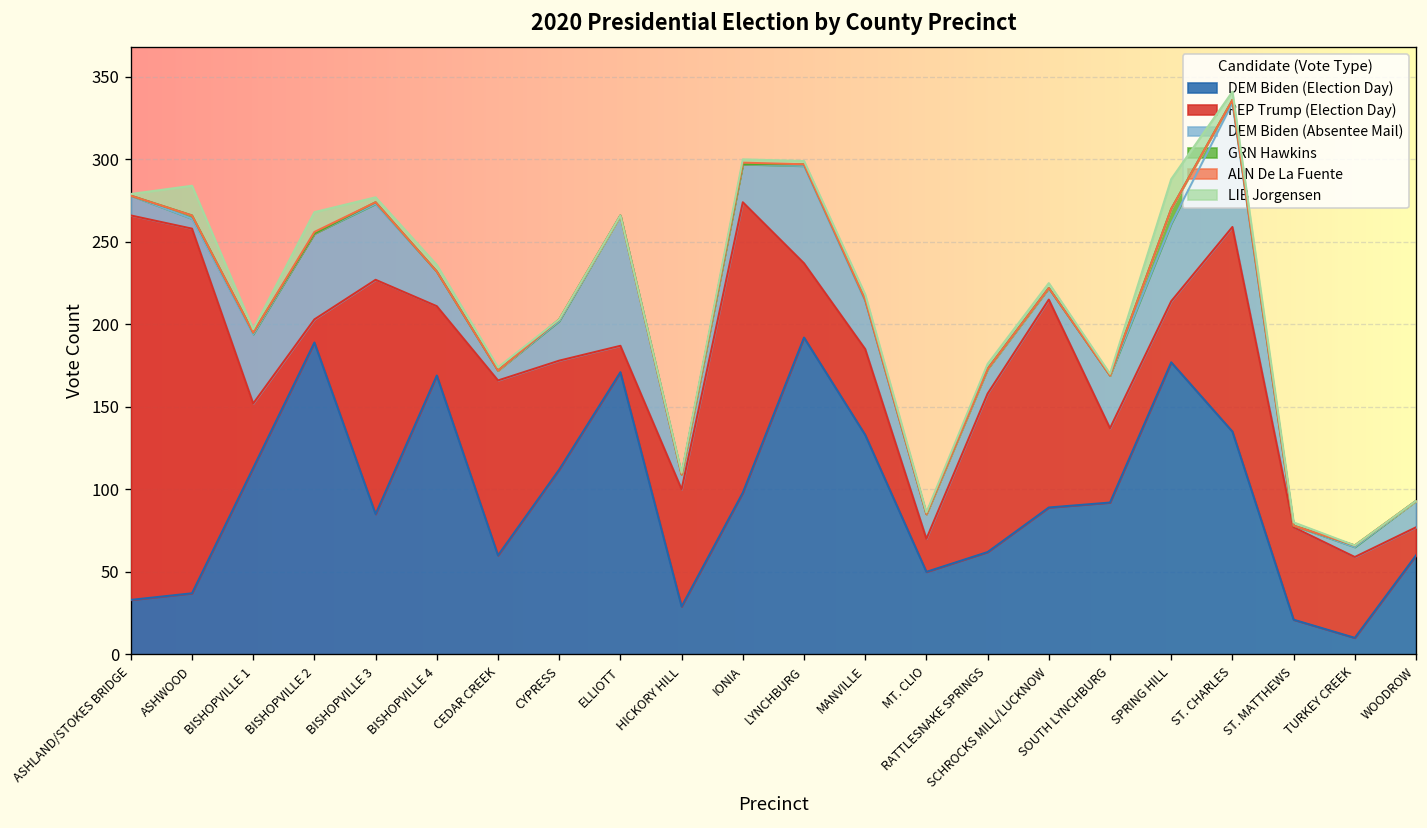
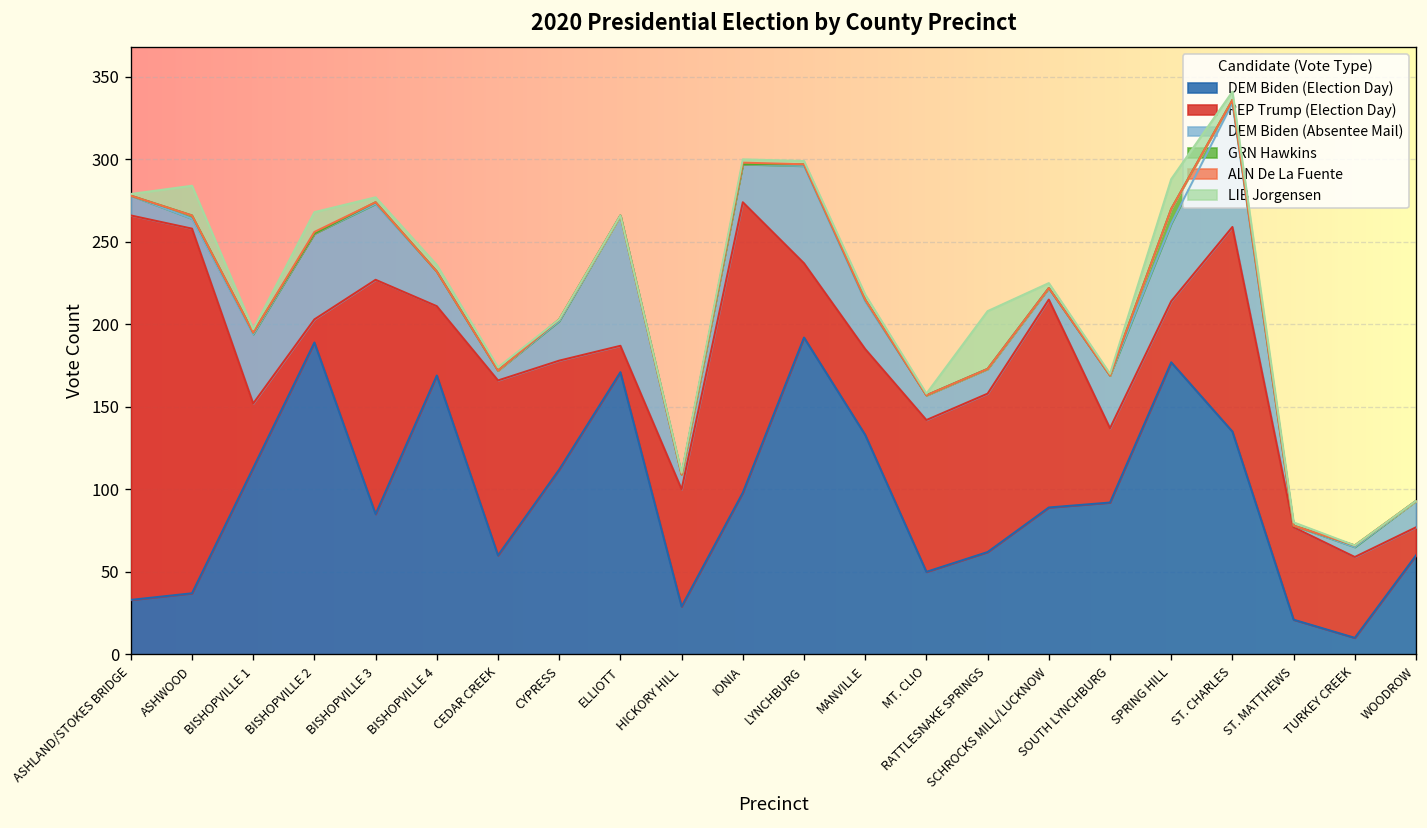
  {
    "DEM Biden (Election Day)": {
      "ASHLAND/STOKES BRIDGE": 33,
      "ASHWOOD": 37,
      "BISHOPVILLE 1": 113,
      "BISHOPVILLE 2": 189,
      "BISHOPVILLE 3": 85,
      "BISHOPVILLE 4": 169,
      "CEDAR CREEK": 60,
      "CYPRESS": 112,
      "ELLIOTT": 171,
      "HICKORY HILL": 29,
      "IONIA": 98,
      "LYNCHBURG": 192,
      "MANVILLE": 133,
      "MT. CLIO": 50,
      "RATTLESNAKE SPRINGS": 62,
      "SCHROCKS MILL/LUCKNOW": 89,
      "SOUTH LYNCHBURG": 92,
      "SPRING HILL": 177,
      "ST. CHARLES": 135,
      "ST. MATTHEWS": 21,
      "TURKEY CREEK": 10,
      "WOODROW": 60
    },
    "REP Trump (Election Day)": {
      "ASHLAND/STOKES BRIDGE": 233,
      "ASHWOOD": 221,
      "BISHOPVILLE 1": 39,
      "BISHOPVILLE 2": 14,
      "BISHOPVILLE 3": 142,
      "BISHOPVILLE 4": 42,
      "CEDAR CREEK": 106,
      "CYPRESS": 66,
      "ELLIOTT": 16,
      "HICKORY HILL": 71,
      "IONIA": 176,
      "LYNCHBURG": 45,
      "MANVILLE": 52,
-     "MT. CLIO": 20,
+     "MT. CLIO": 92,
      "RATTLESNAKE SPRINGS": 96,
      "SCHROCKS MILL/LUCKNOW": 126,
      "SOUTH LYNCHBURG": 45,
      "SPRING HILL": 37,
      "ST. CHARLES": 124,
      "TURKEY CREEK": 49,
      "WOODROW": 17
    },
    "DEM Biden (Absentee Mail)": {
      "ASHWOOD": 6,
      "SPRING HILL": 47
    },
    "LIB Jorgensen": {
      "ASHWOOD": 18,
      "BISHOPVILLE 1": 2,
      "BISHOPVILLE 2": 12,
      "BISHOPVILLE 3": 3,
      "BISHOPVILLE 4": 4,
      "CEDAR CREEK": 2,
      "IONIA": 2,
      "LYNCHBURG": 2,
      "MANVILLE": 3,
-     "RATTLESNAKE SPRINGS": 3,
+     "RATTLESNAKE SPRINGS": 35,
      "SCHROCKS MILL/LUCKNOW": 3,
      "SPRING HILL": 18,
      "ST. MATTHEWS": 2
    }
  }
